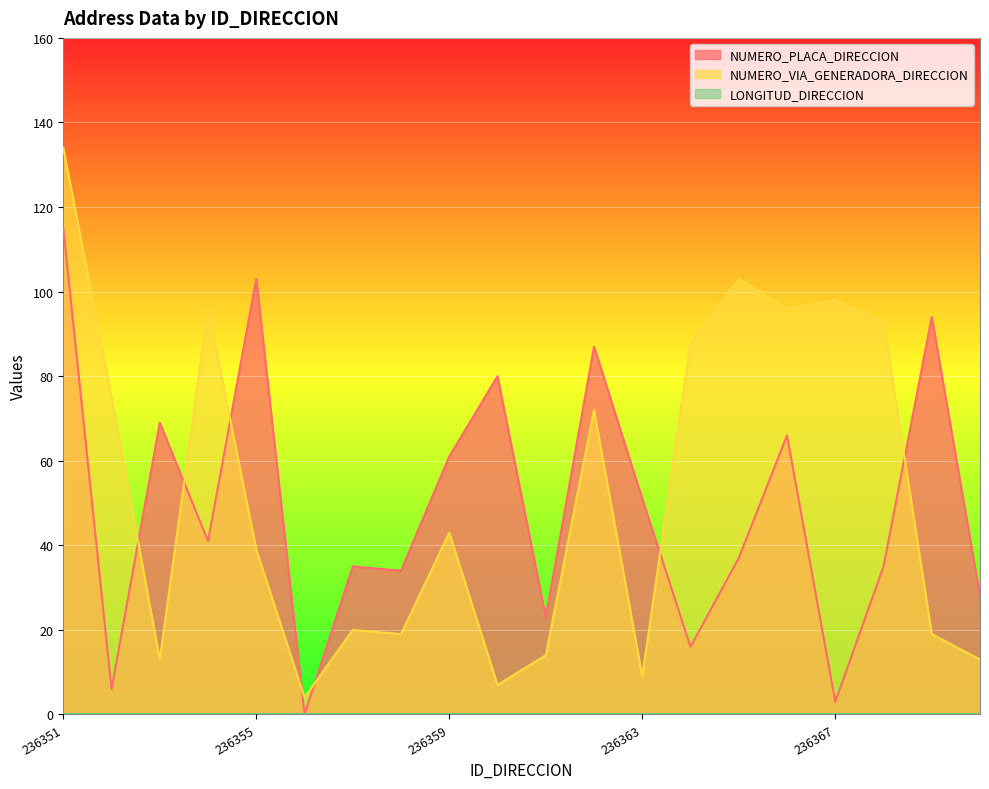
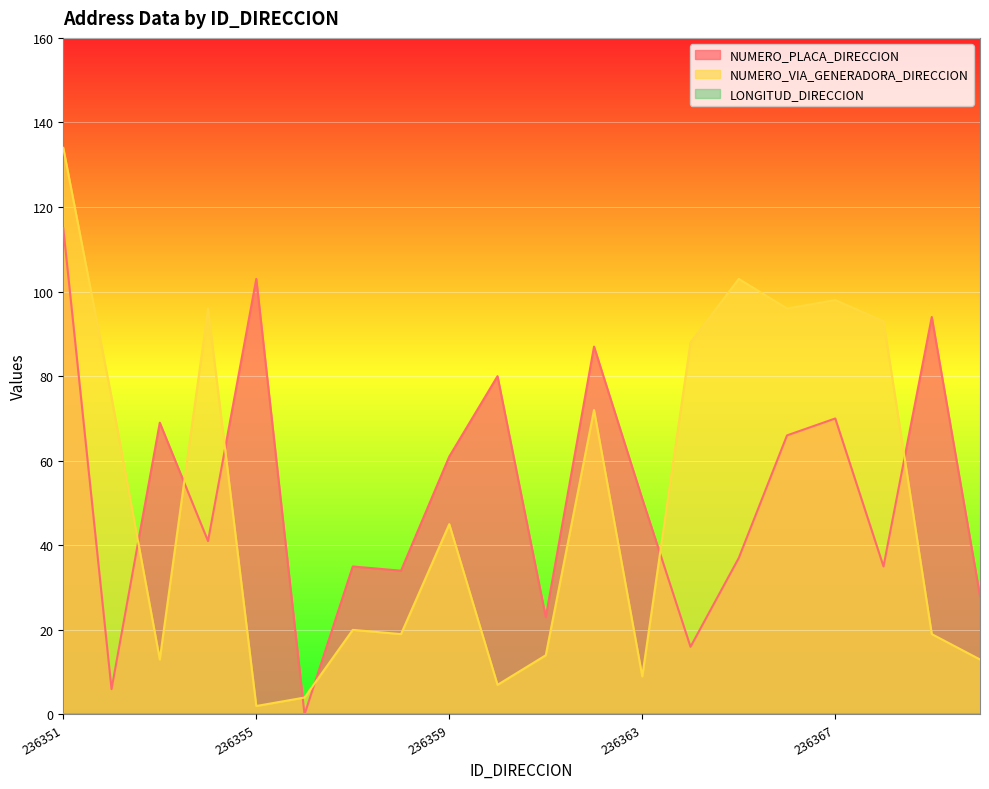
  {
    "NUMERO_PLACA_DIRECCION": {
      "236351": 115,
      "236355": 103,
      "236359": 61,
      "236363": 51,
-     "236367": 3
+     "236367": 70
    },
    "NUMERO_VIA_GENERADORA_DIRECCION": {
      "236351": 134,
-     "236355": 39,
-     "236359": 43,
+     "236355": 2,
+     "236359": 45,
      "236363": 9,
      "236367": 98
    },
    "LONGITUD_DIRECCION": {
      "236351": 0,
      "236355": 0,
      "236359": 0,
      "236363": 0,
      "236367": 0
    }
  }
